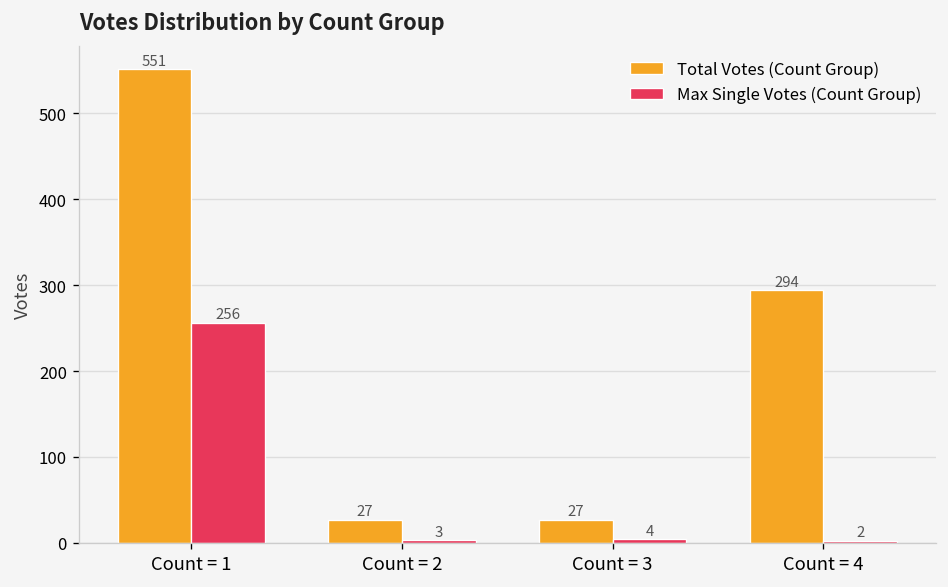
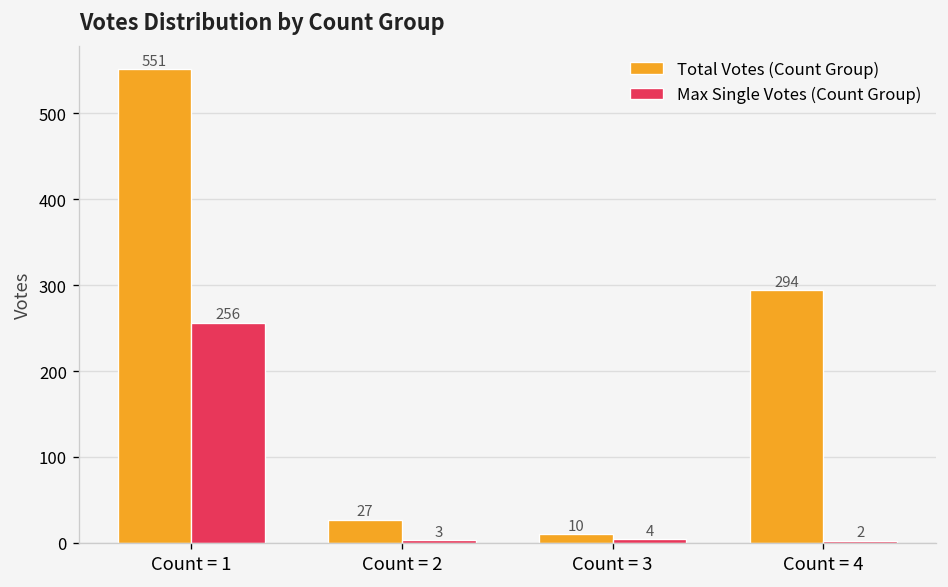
  {
    "Total Votes (Count Group)": {
      "Count = 1": 551,
      "Count = 2": 27,
-     "Count = 3": 27,
+     "Count = 3": 10,
      "Count = 4": 294
    },
    "Max Single Votes (Count Group)": {
      "Count = 1": 256,
      "Count = 2": 3,
      "Count = 3": 4,
      "Count = 4": 2
    }
  }
